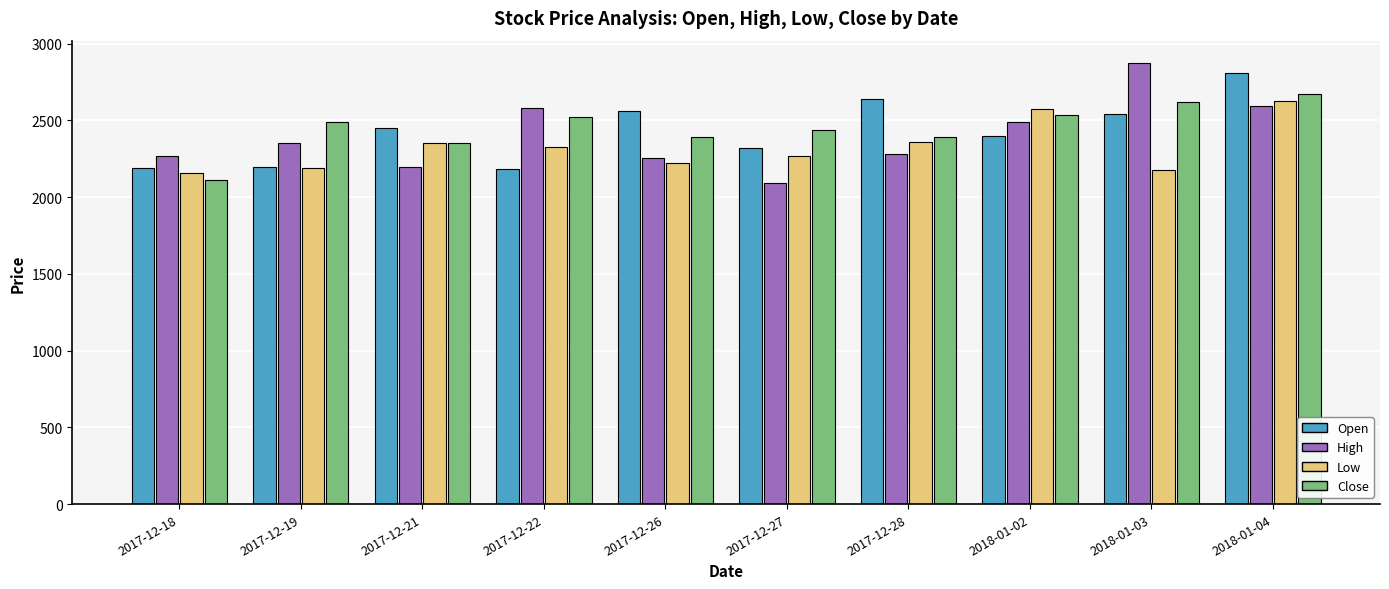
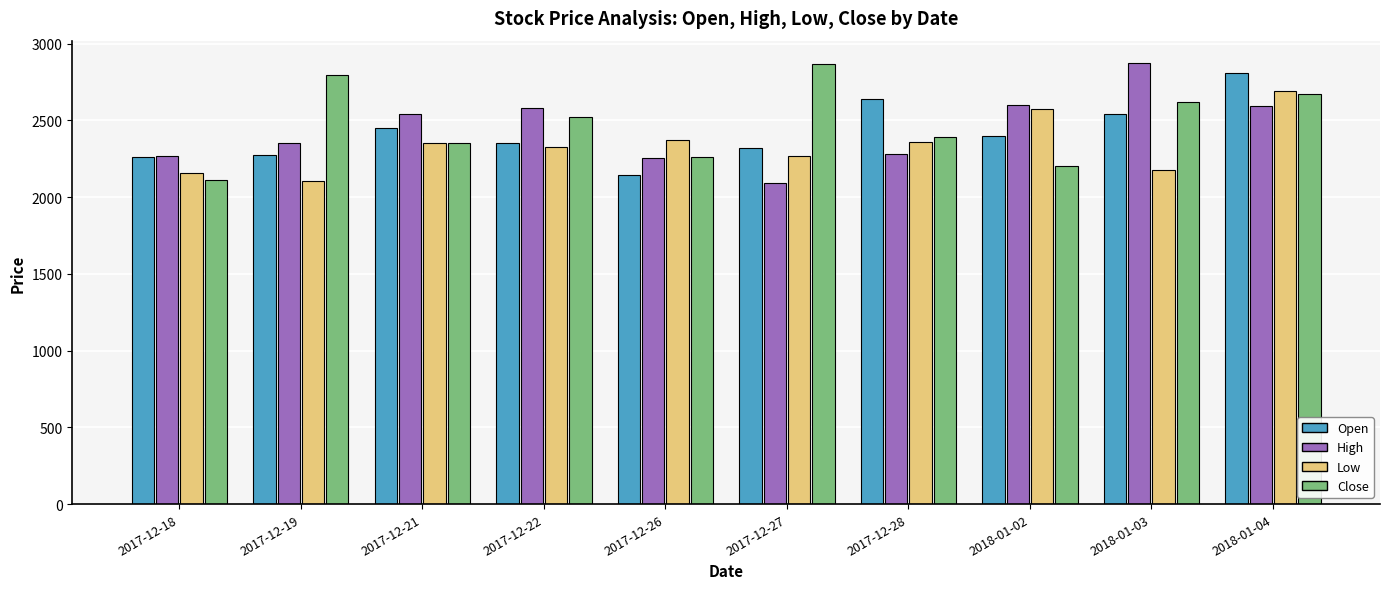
  {
    "Open": {
-     "2017-12-18": 2190,
-     "2017-12-19": 2200,
+     "2017-12-18": 2260,
+     "2017-12-19": 2280,
      "2017-12-21": 2450,
-     "2017-12-22": 2180,
-     "2017-12-26": 2560,
+     "2017-12-22": 2360,
+     "2017-12-26": 2140,
      "2017-12-27": 2320,
      "2017-12-28": 2640,
      "2018-01-02": 2400,
      "2018-01-03": 2540,
      "2018-01-04": 2810
    },
    "High": {
      "2017-12-18": 2270,
      "2017-12-19": 2350,
-     "2017-12-21": 2190,
+     "2017-12-21": 2540,
      "2017-12-22": 2580,
      "2017-12-26": 2250,
      "2017-12-27": 2090,
      "2017-12-28": 2280,
-     "2018-01-02": 2490,
+     "2018-01-02": 2600,
      "2018-01-03": 2880,
      "2018-01-04": 2600
    },
    "Low": {
      "2017-12-18": 2160,
-     "2017-12-19": 2190,
+     "2017-12-19": 2110,
      "2017-12-21": 2360,
      "2017-12-22": 2330,
-     "2017-12-26": 2220,
+     "2017-12-26": 2370,
      "2017-12-27": 2270,
      "2017-12-28": 2360,
      "2018-01-02": 2570,
      "2018-01-03": 2180,
-     "2018-01-04": 2630
+     "2018-01-04": 2690
    },
    "Close": {
      "2017-12-18": 2110,
-     "2017-12-19": 2490,
+     "2017-12-19": 2790,
      "2017-12-21": 2360,
      "2017-12-22": 2520,
-     "2017-12-26": 2390,
-     "2017-12-27": 2440,
+     "2017-12-26": 2260,
+     "2017-12-27": 2860,
      "2017-12-28": 2390,
-     "2018-01-02": 2540,
+     "2018-01-02": 2200,
      "2018-01-03": 2620,
      "2018-01-04": 2670
    }
  }
